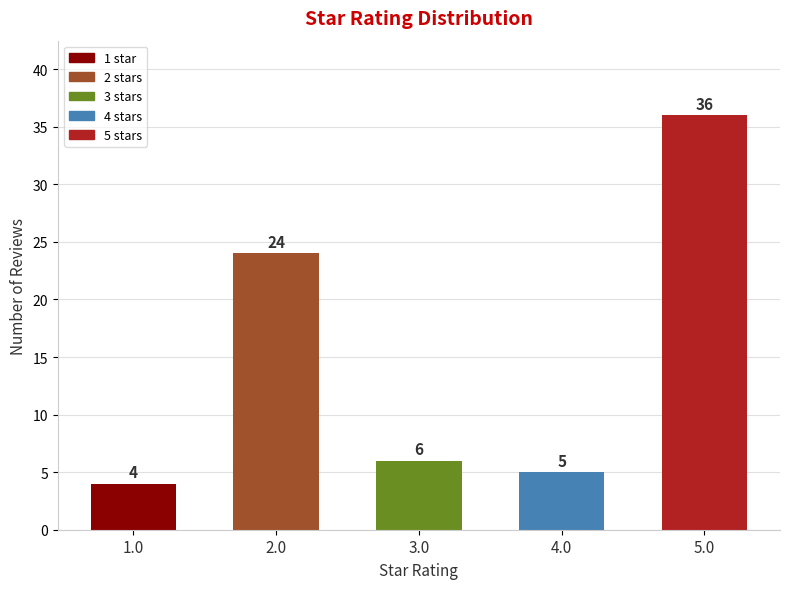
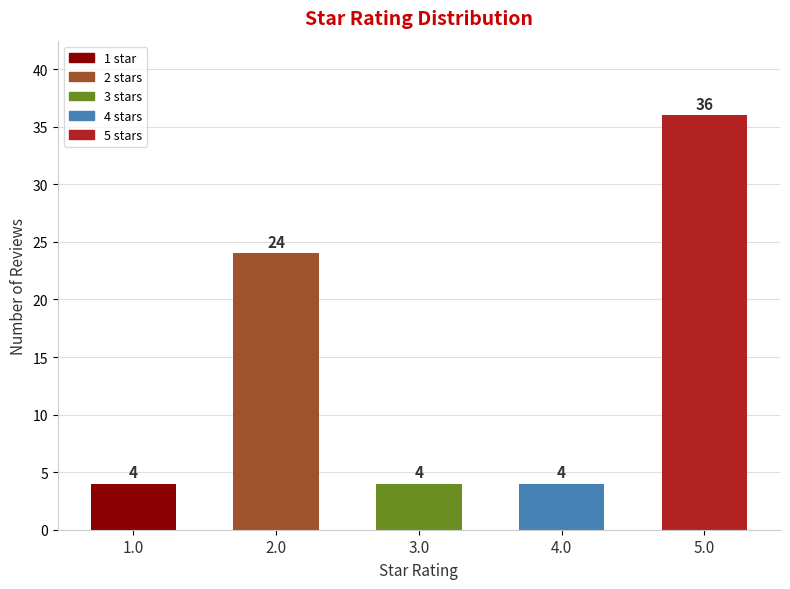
  {
    "1.0": 4,
    "2.0": 24,
-   "3.0": 6,
-   "4.0": 5,
+   "3.0": 4,
+   "4.0": 4,
    "5.0": 36
  }
